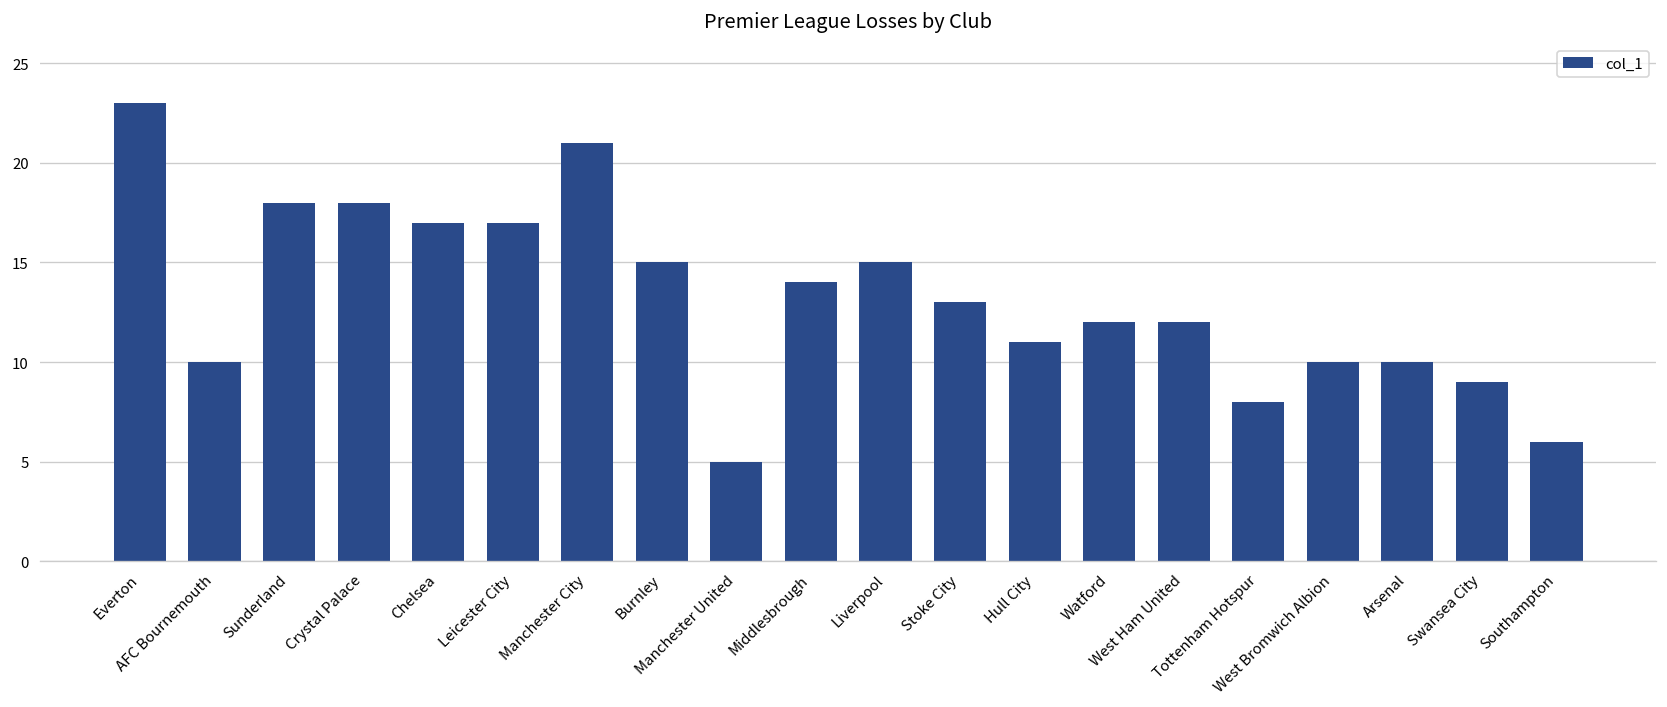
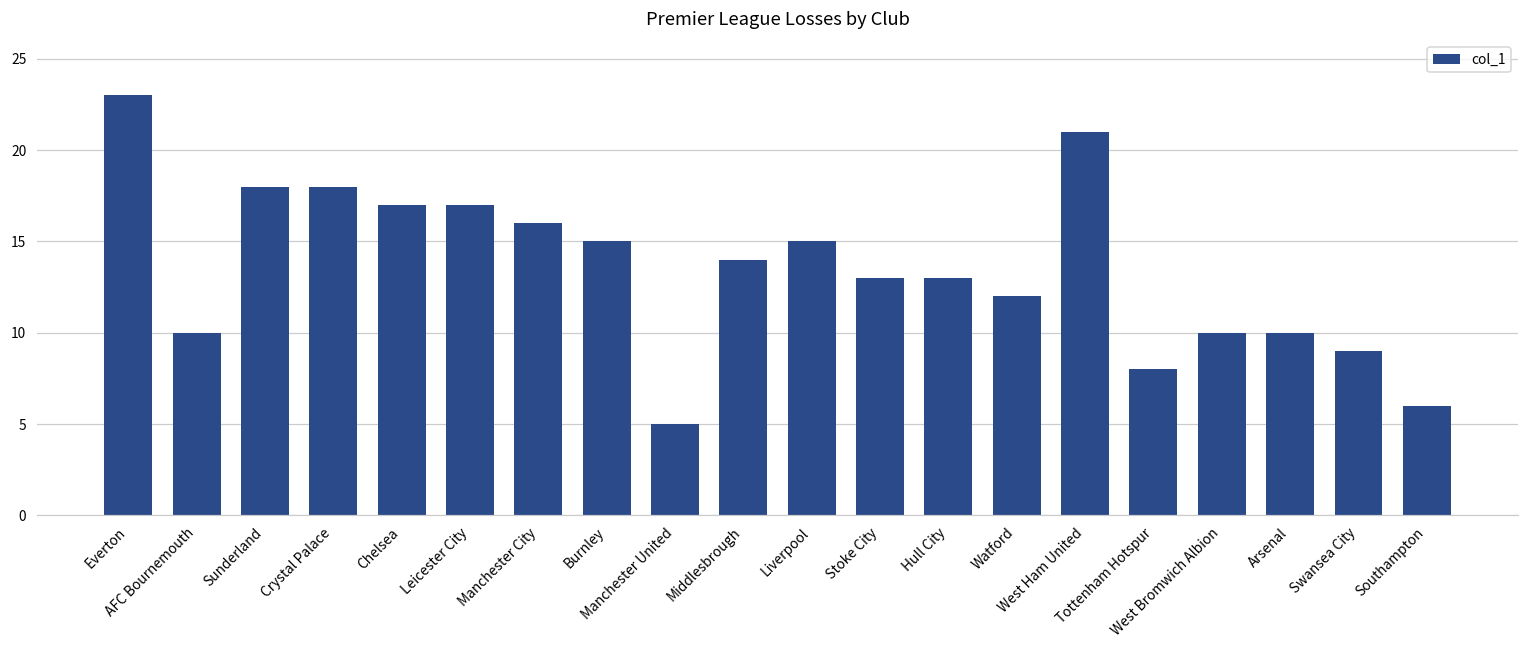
  {
    "Everton": 23,
    "AFC Bournemouth": 10,
    "Sunderland": 18,
    "Crystal Palace": 18,
    "Chelsea": 17,
    "Leicester City": 17,
-   "Manchester City": 21,
+   "Manchester City": 16,
    "Burnley": 15,
    "Manchester United": 5,
    "Middlesbrough": 14,
    "Liverpool": 15,
    "Stoke City": 13,
-   "Hull City": 11,
+   "Hull City": 13,
    "Watford": 12,
-   "West Ham United": 12,
+   "West Ham United": 21,
    "Tottenham Hotspur": 8,
    "West Bromwich Albion": 10,
    "Arsenal": 10,
    "Swansea City": 9,
    "Southampton": 6
  }
